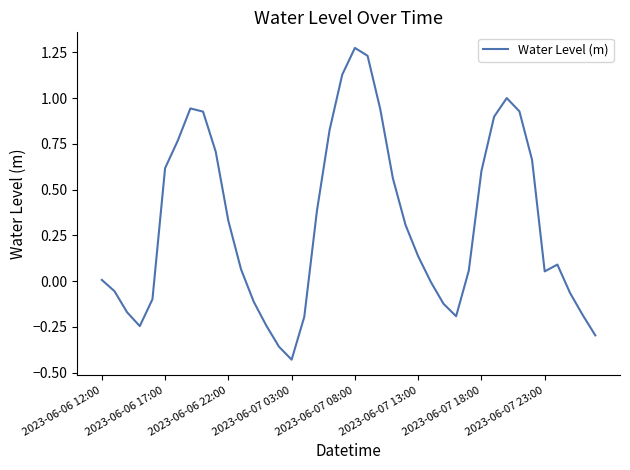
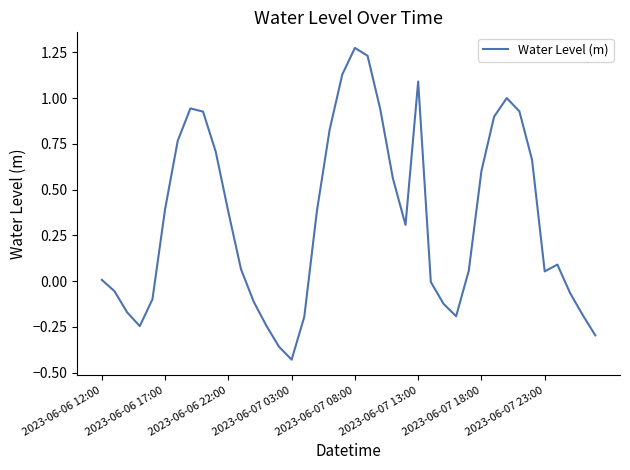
  {
    "2023-06-06 12:00": 0.01,
-   "2023-06-06 17:00": 0.62,
-   "2023-06-06 22:00": 0.33,
+   "2023-06-06 17:00": 0.39,
+   "2023-06-06 22:00": 0.38,
    "2023-06-07 03:00": -0.43,
    "2023-06-07 08:00": 1.27,
-   "2023-06-07 13:00": 0.14,
+   "2023-06-07 13:00": 1.09,
    "2023-06-07 18:00": 0.60,
    "2023-06-07 23:00": 0.05
  }
